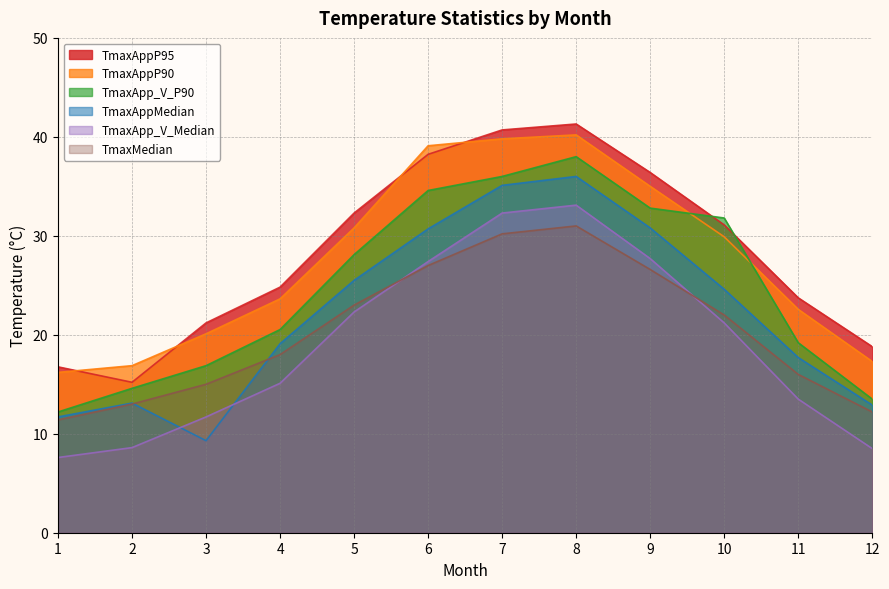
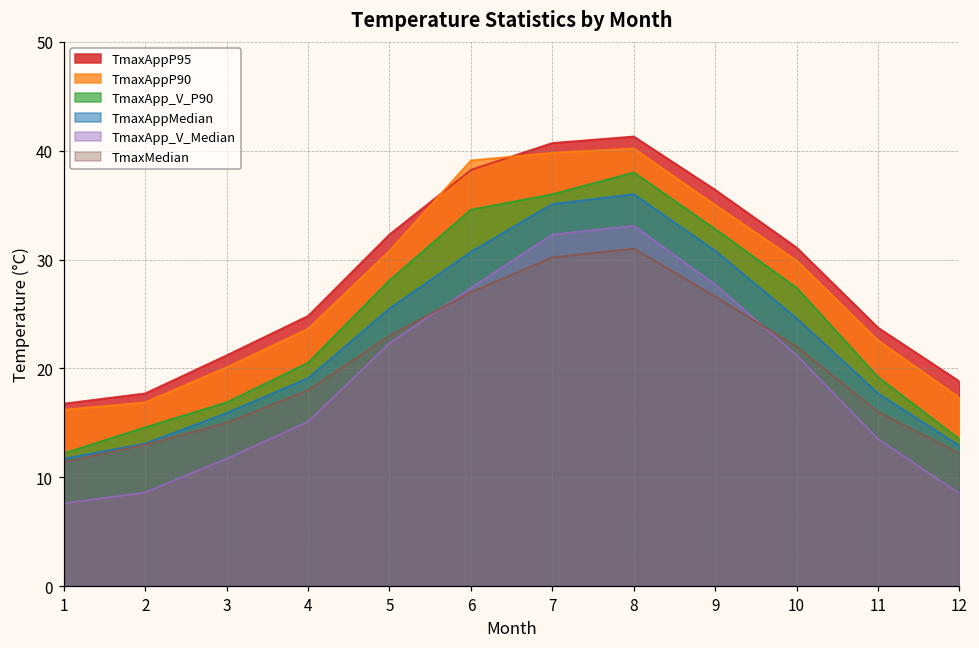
  {
    "TmaxAppP95": {
      "1": 17,
-     "2": 15,
+     "2": 18,
      "3": 21,
      "4": 25,
      "5": 32,
      "6": 38,
      "7": 41,
      "8": 41,
      "9": 36,
      "10": 31,
      "11": 24,
      "12": 19
    },
    "TmaxAppP90": {
      "1": 16,
      "2": 17,
      "3": 20,
      "4": 24,
      "5": 31,
      "6": 39,
      "7": 40,
      "8": 40,
      "9": 35,
      "10": 30,
      "11": 23,
      "12": 17
    },
    "TmaxApp_V_P90": {
      "1": 12,
      "2": 15,
      "3": 17,
      "4": 21,
      "5": 28,
      "6": 35,
      "7": 36,
      "8": 38,
      "9": 33,
-     "10": 32,
+     "10": 27,
      "11": 19,
      "12": 14
    },
    "TmaxAppMedian": {
      "1": 12,
-     "3": 9,
+     "3": 16,
      "4": 19,
      "5": 26,
      "6": 31,
      "7": 35,
      "8": 36,
      "9": 31,
      "10": 25,
      "11": 18,
      "12": 13
    }
  }
